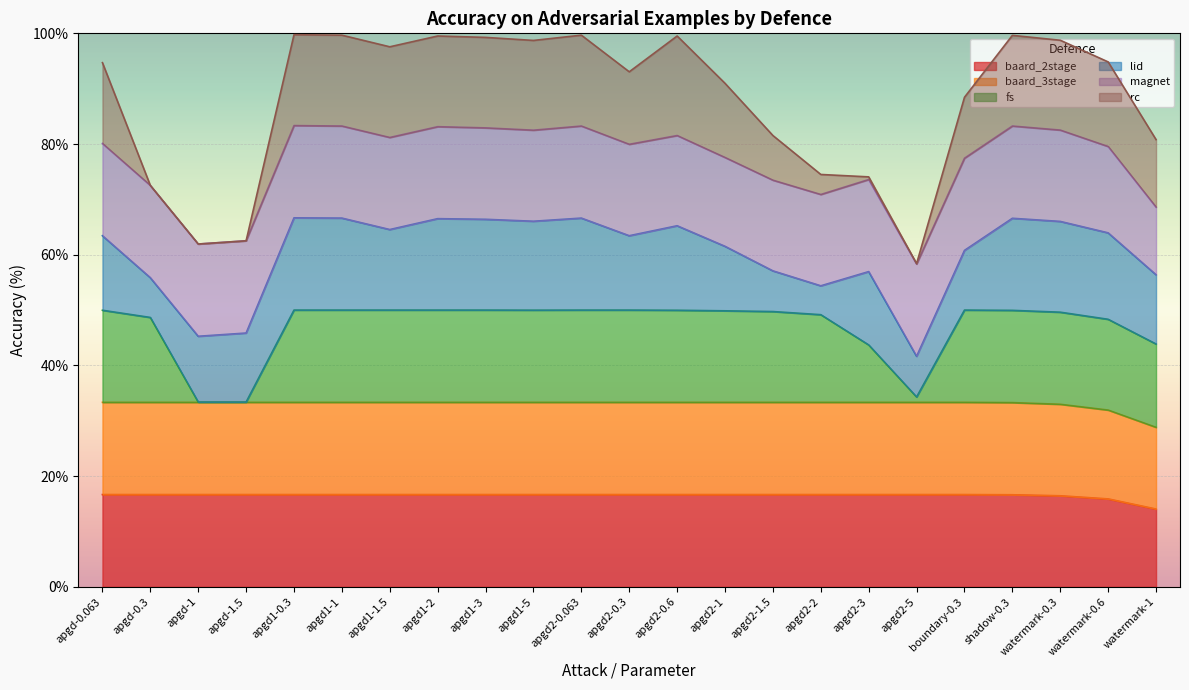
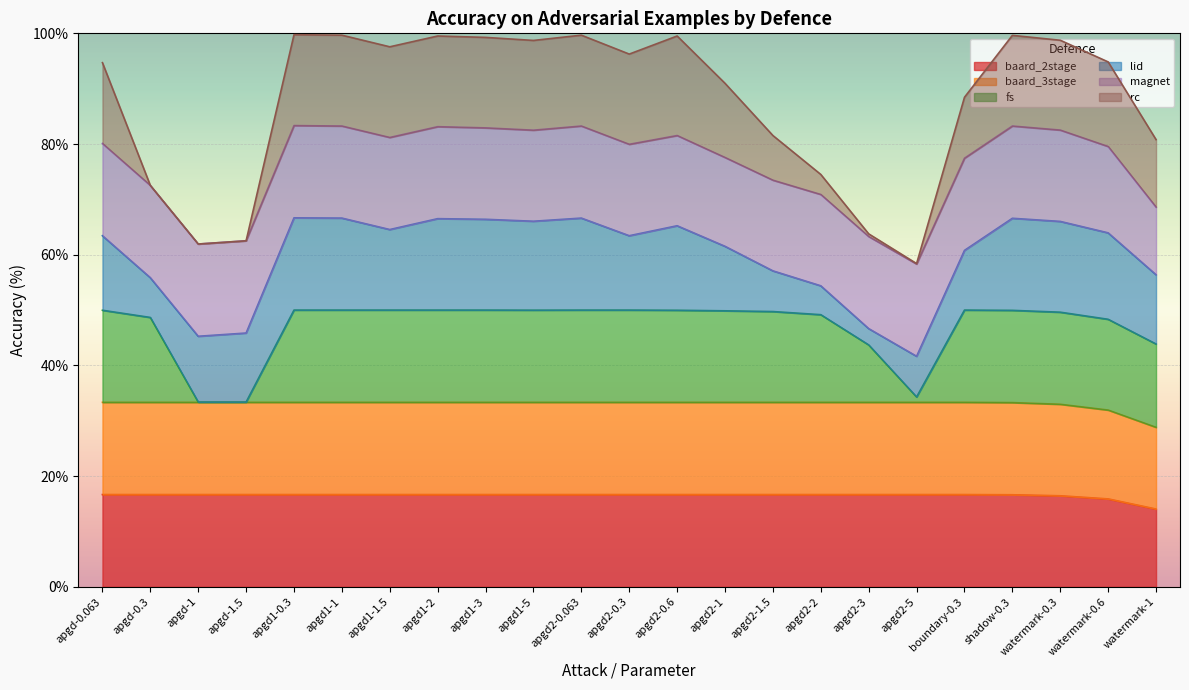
  {
    "baard_2stage": {
      "apgd-0.063": "17%",
      "apgd-0.3": "17%",
      "apgd-1": "17%",
      "apgd-1.5": "17%",
      "apgd1-0.3": "17%",
      "apgd1-1": "17%",
      "apgd1-1.5": "17%",
      "apgd1-2": "17%",
      "apgd1-3": "17%",
      "apgd1-5": "17%",
      "apgd2-0.063": "17%",
      "apgd2-0.3": "17%",
      "apgd2-0.6": "17%",
      "apgd2-1": "17%",
      "apgd2-1.5": "17%",
      "apgd2-2": "17%",
      "apgd2-3": "17%",
      "apgd2-5": "17%",
      "boundary-0.3": "17%",
      "shadow-0.3": "17%",
      "watermark-0.3": "16%",
      "watermark-0.6": "16%",
      "watermark-1": "14%"
    },
    "baard_3stage": {
      "apgd-0.063": "17%",
      "apgd-0.3": "17%",
      "apgd1-0.3": "17%",
      "apgd1-1": "17%",
      "apgd1-1.5": "17%",
      "apgd1-2": "17%",
      "apgd1-3": "17%",
      "apgd1-5": "17%",
      "apgd2-0.063": "17%",
      "apgd2-0.3": "17%",
      "apgd2-0.6": "17%",
      "apgd2-1": "17%",
      "apgd2-1.5": "17%",
      "apgd2-2": "17%",
      "apgd2-3": "17%",
      "apgd2-5": "17%",
      "boundary-0.3": "17%",
      "shadow-0.3": "17%",
      "watermark-0.3": "17%",
      "watermark-0.6": "16%",
      "watermark-1": "15%"
    },
    "fs": {
      "apgd-0.063": "17%",
      "apgd-0.3": "15%",
      "apgd1-0.3": "17%",
      "apgd1-1": "17%",
      "apgd1-1.5": "17%",
      "apgd1-2": "17%",
      "apgd1-3": "17%",
      "apgd1-5": "17%",
      "apgd2-0.063": "17%",
      "apgd2-0.3": "17%",
      "apgd2-0.6": "17%",
      "apgd2-1": "17%",
      "apgd2-1.5": "16%",
      "apgd2-2": "16%",
      "apgd2-3": "10%",
      "apgd2-5": "1%",
      "boundary-0.3": "17%",
      "shadow-0.3": "17%",
      "watermark-0.3": "17%",
      "watermark-0.6": "16%",
      "watermark-1": "15%"
    },
    "lid": {
      "apgd-0.063": "13%",
      "apgd-0.3": "7%",
      "apgd-1": "12%",
      "apgd-1.5": "12%",
      "apgd1-0.3": "17%",
      "apgd1-1": "17%",
      "apgd1-1.5": "15%",
      "apgd1-2": "17%",
      "apgd1-3": "16%",
      "apgd1-5": "16%",
      "apgd2-0.063": "17%",
      "apgd2-0.3": "13%",
      "apgd2-0.6": "15%",
      "apgd2-1": "12%",
      "apgd2-1.5": "7%",
      "apgd2-2": "5%",
-     "apgd2-3": "13%",
+     "apgd2-3": "3%",
      "apgd2-5": "7%",
      "boundary-0.3": "11%",
      "shadow-0.3": "17%",
      "watermark-0.3": "16%",
      "watermark-0.6": "16%",
      "watermark-1": "13%"
    },
    "magnet": {
      "apgd-0.063": "17%",
      "apgd1-0.3": "17%",
      "apgd1-1": "17%",
      "apgd1-1.5": "17%",
      "apgd1-2": "17%",
      "apgd1-3": "17%",
      "apgd1-5": "16%",
      "apgd2-0.063": "17%",
      "apgd2-0.3": "17%",
      "apgd2-0.6": "16%",
      "apgd2-1": "16%",
      "apgd2-1.5": "16%",
      "apgd2-2": "17%",
      "apgd2-3": "17%",
      "boundary-0.3": "17%",
      "shadow-0.3": "17%",
      "watermark-0.3": "17%",
      "watermark-0.6": "16%",
      "watermark-1": "12%"
    },
    "rc": {
      "apgd-0.063": "15%",
      "apgd1-0.3": "16%",
      "apgd1-1": "16%",
      "apgd1-1.5": "16%",
      "apgd1-2": "16%",
      "apgd1-3": "16%",
      "apgd1-5": "16%",
      "apgd2-0.063": "16%",
-     "apgd2-0.3": "13%",
+     "apgd2-0.3": "16%",
      "apgd2-0.6": "18%",
      "apgd2-1": "13%",
      "apgd2-1.5": "8%",
      "apgd2-2": "4%",
      "apgd2-3": "0%",
      "boundary-0.3": "11%",
      "shadow-0.3": "16%",
      "watermark-1": "12%"
    }
  }
